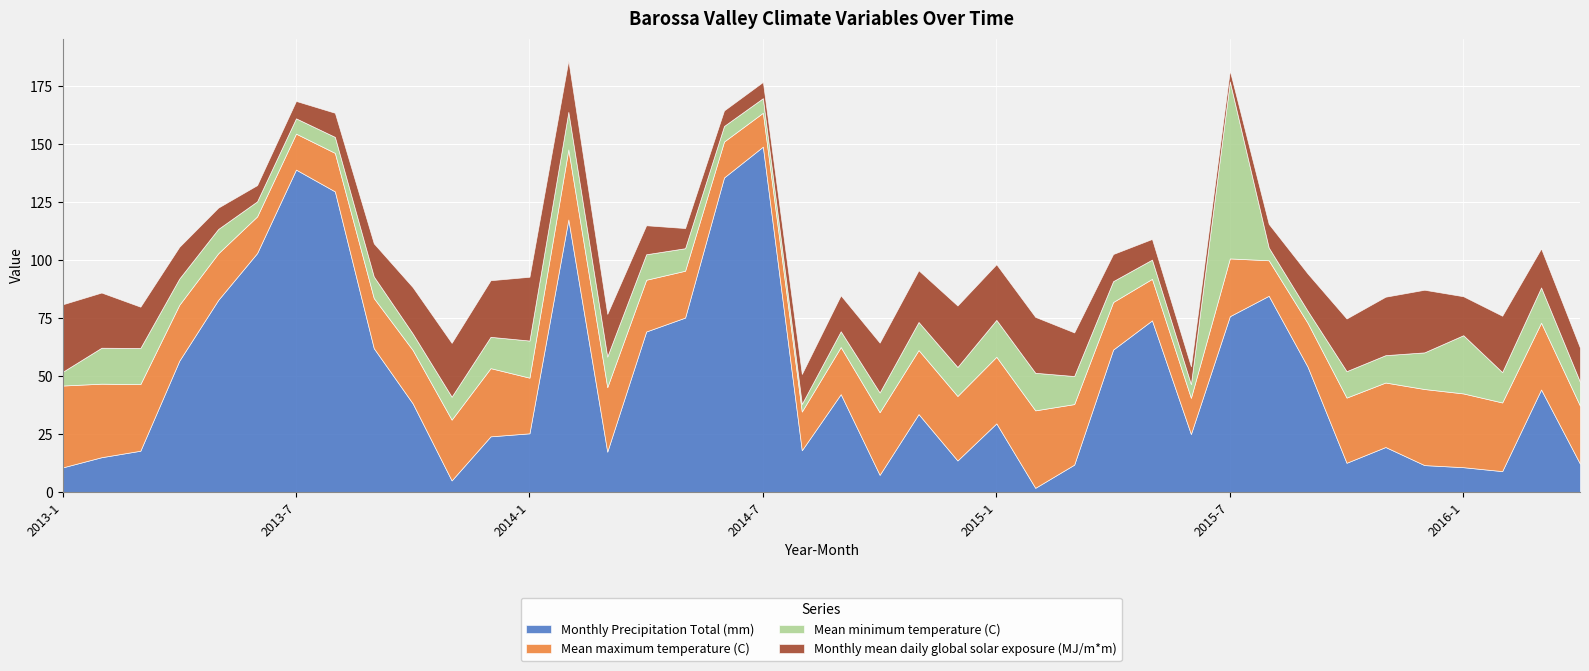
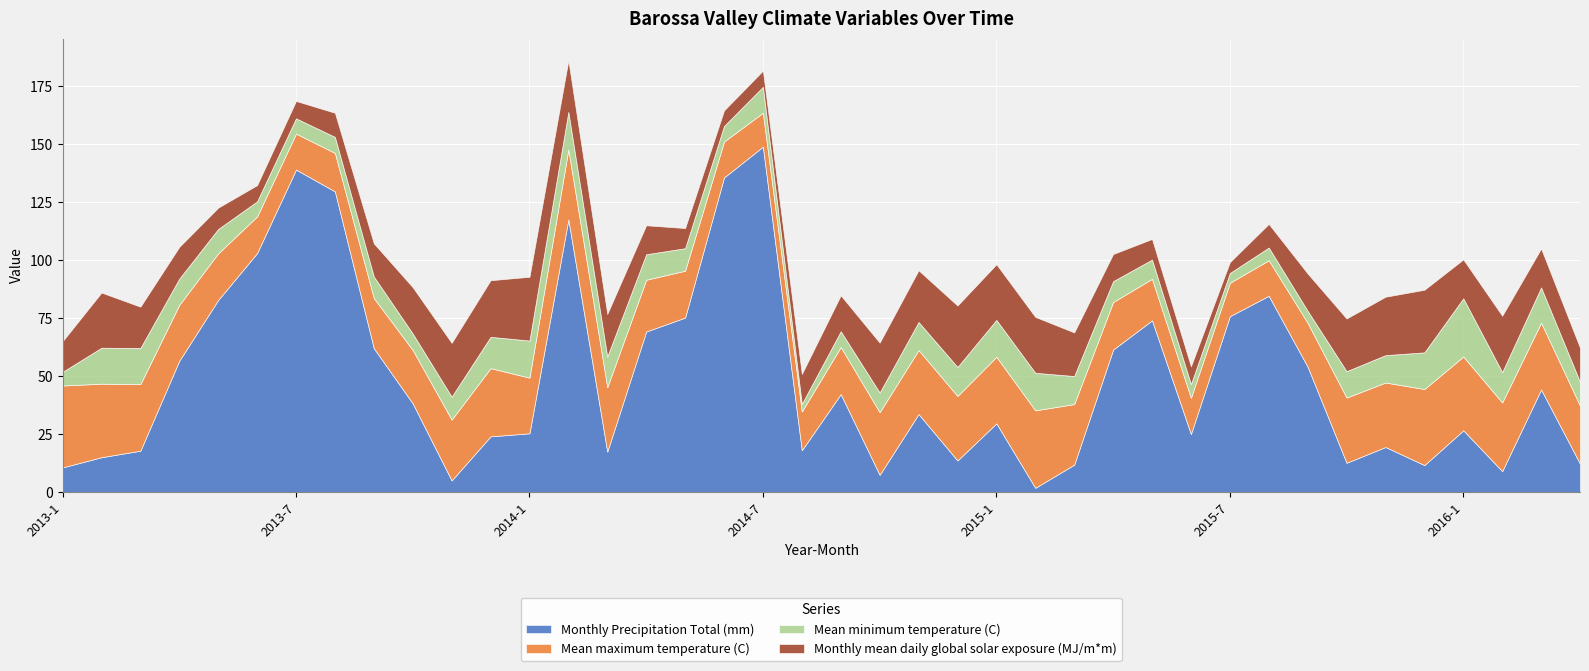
  {
    "Monthly Precipitation Total (mm)": {
      "2013-1": 11,
      "2013-7": 139,
      "2014-1": 25,
      "2014-7": 149,
      "2015-1": 30,
      "2015-7": 76,
-     "2016-1": 11
+     "2016-1": 27
    },
    "Mean maximum temperature (C)": {
      "2013-1": 35,
      "2013-7": 16,
      "2014-1": 24,
      "2014-7": 15,
      "2015-1": 29,
-     "2015-7": 25,
+     "2015-7": 14,
      "2016-1": 32
    },
    "Mean minimum temperature (C)": {
      "2013-1": 6,
      "2013-7": 7,
      "2014-1": 16,
-     "2014-7": 6,
+     "2014-7": 11,
      "2015-1": 16,
-     "2015-7": 76,
+     "2015-7": 4,
      "2016-1": 25
    },
    "Monthly mean daily global solar exposure (MJ/m*m)": {
-     "2013-1": 29,
+     "2013-1": 13,
      "2013-7": 8,
      "2014-1": 28,
      "2014-7": 7,
      "2015-1": 24,
      "2015-7": 5,
      "2016-1": 17
    }
  }
